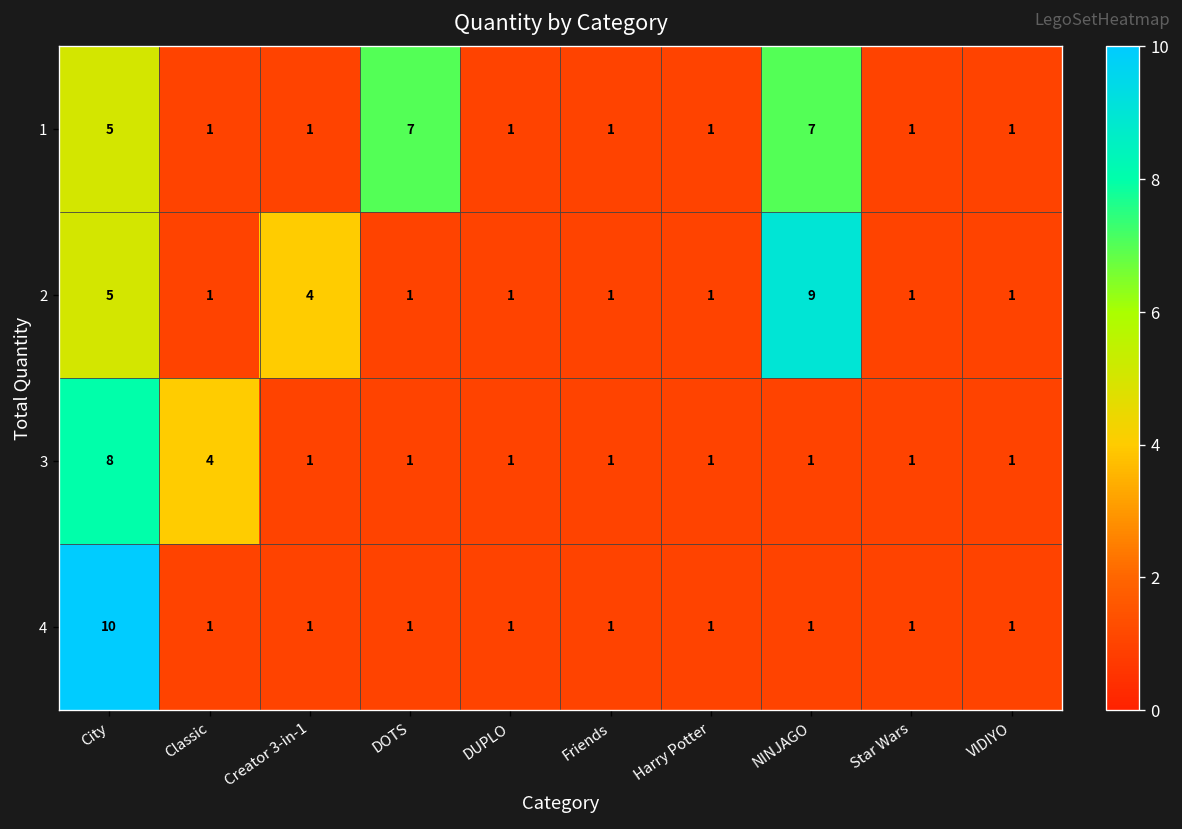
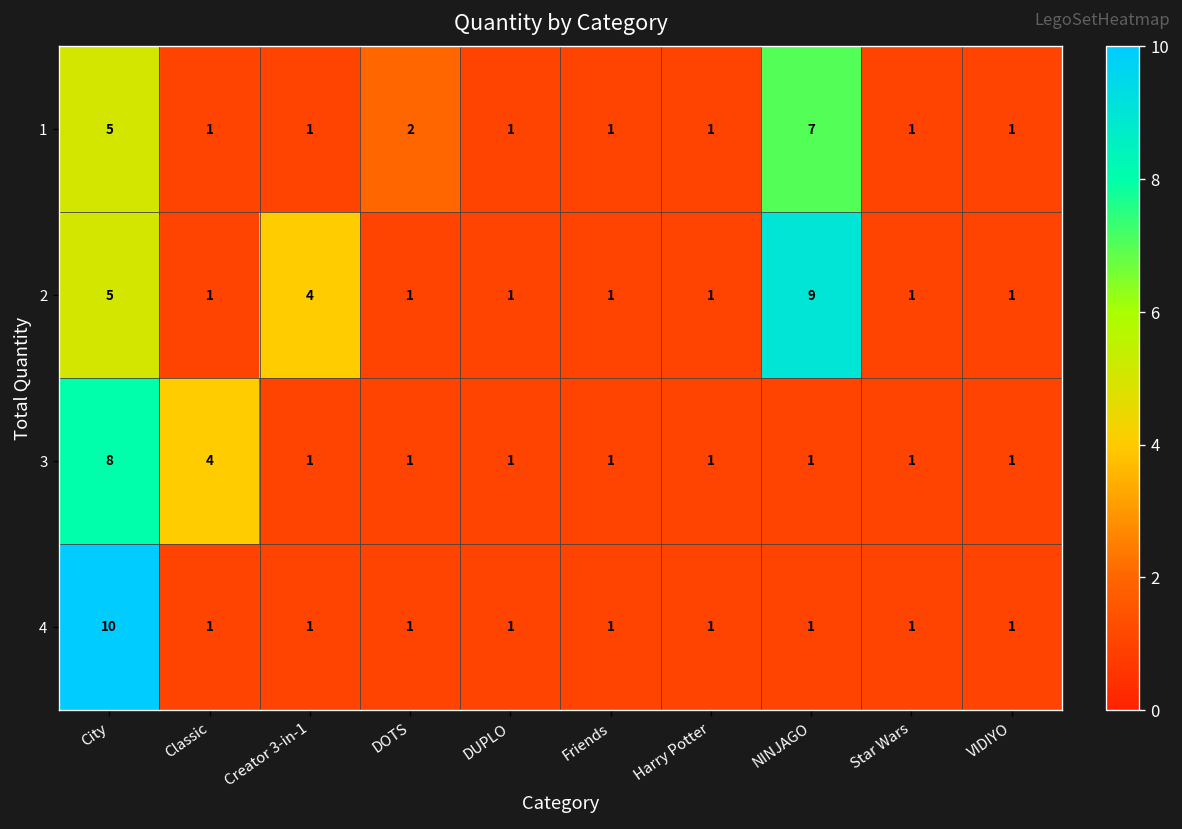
  {
    "1": {
      "City": 5,
      "Classic": 1,
      "Creator 3-in-1": 1,
-     "DOTS": 7,
+     "DOTS": 2,
      "DUPLO": 1,
      "Friends": 1,
      "Harry Potter": 1,
      "NINJAGO": 7,
      "Star Wars": 1,
      "VIDIYO": 1
    },
    "2": {
      "City": 5,
      "Classic": 1,
      "Creator 3-in-1": 4,
      "DOTS": 1,
      "DUPLO": 1,
      "Friends": 1,
      "Harry Potter": 1,
      "NINJAGO": 9,
      "Star Wars": 1,
      "VIDIYO": 1
    },
    "3": {
      "City": 8,
      "Classic": 4,
      "Creator 3-in-1": 1,
      "DOTS": 1,
      "DUPLO": 1,
      "Friends": 1,
      "Harry Potter": 1,
      "NINJAGO": 1,
      "Star Wars": 1,
      "VIDIYO": 1
    },
    "4": {
      "City": 10,
      "Classic": 1,
      "Creator 3-in-1": 1,
      "DOTS": 1,
      "DUPLO": 1,
      "Friends": 1,
      "Harry Potter": 1,
      "NINJAGO": 1,
      "Star Wars": 1,
      "VIDIYO": 1
    }
  }
